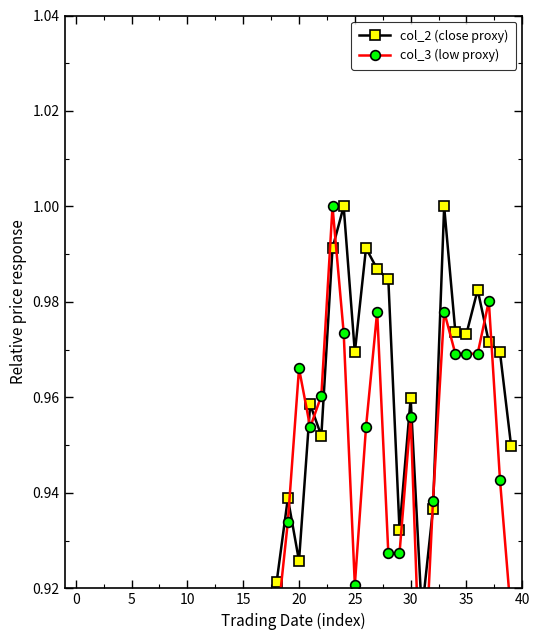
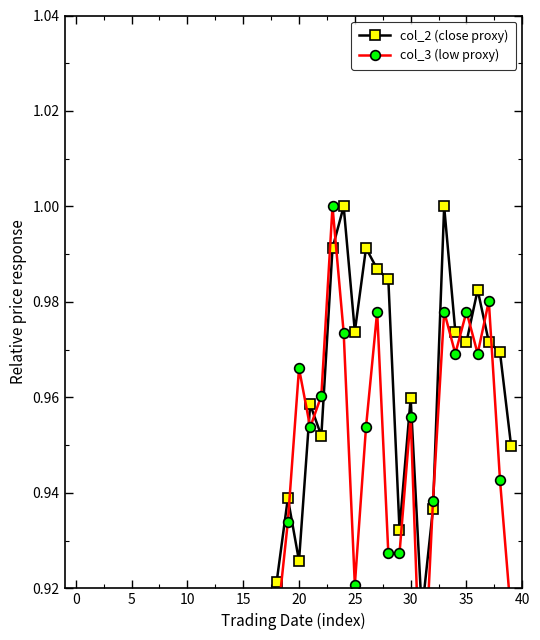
  {
    "col_2 (close proxy)": {
      "20": 0.926,
-     "25": 0.969,
+     "25": 0.974,
      "30": 0.960,
-     "35": 0.973
+     "35": 0.972
    },
    "col_3 (low proxy)": {
      "20": 0.966,
      "25": 0.921,
      "30": 0.956,
-     "35": 0.969
+     "35": 0.978
    }
  }
